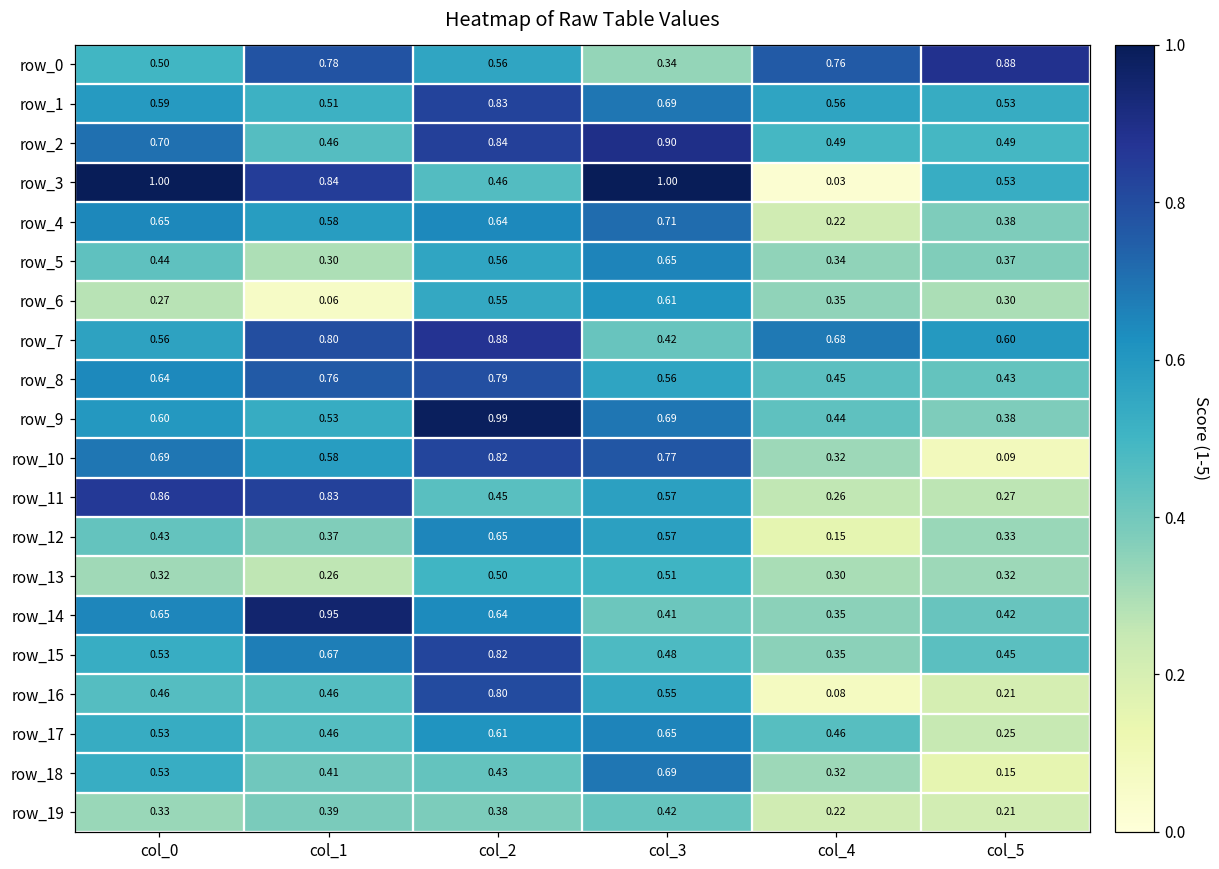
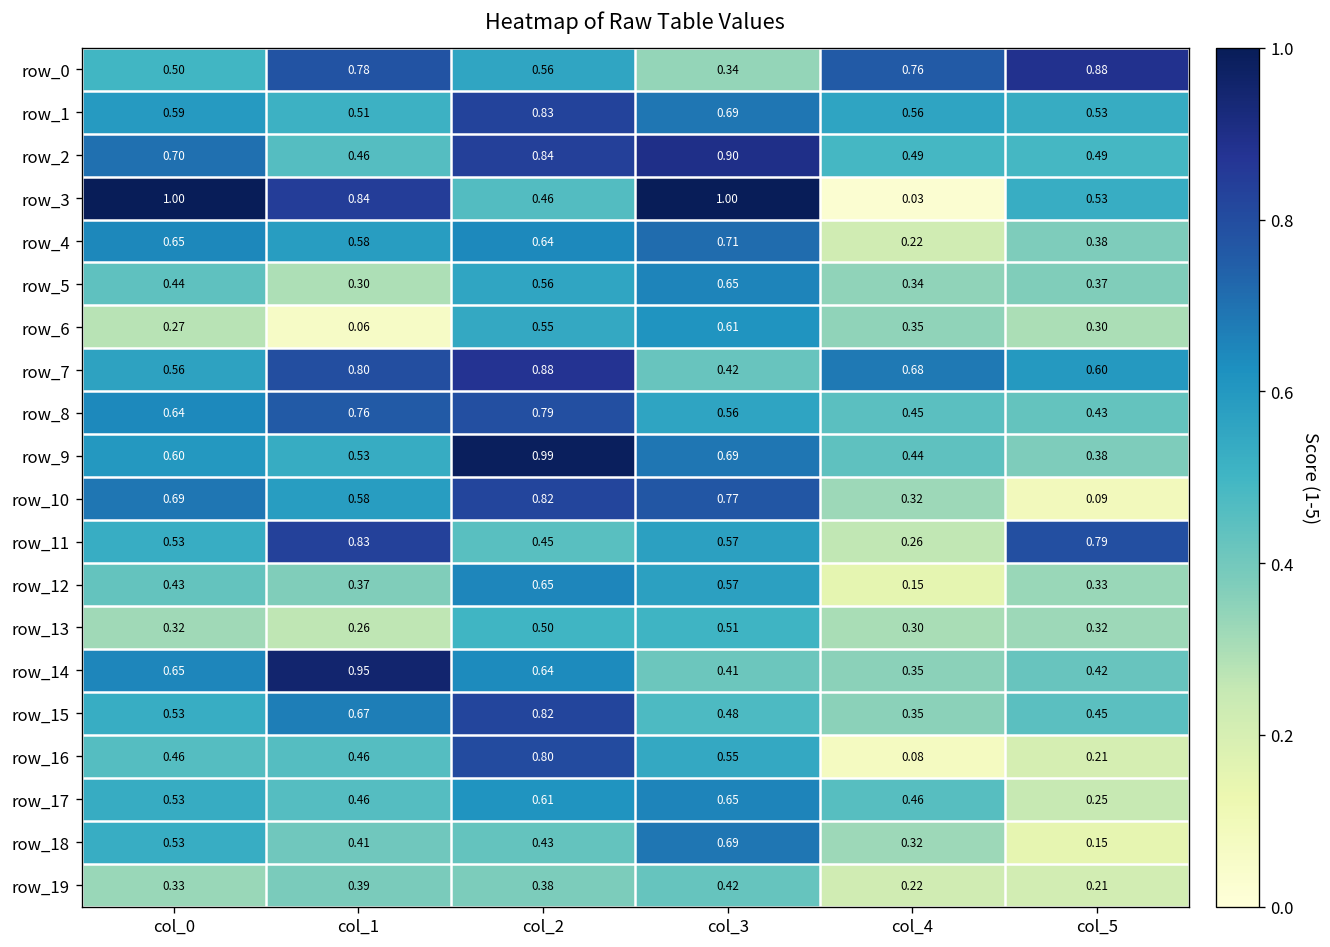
  {
    "row_0": {
      "col_0": 0.50,
      "col_1": 0.78,
      "col_2": 0.56,
      "col_3": 0.34,
      "col_4": 0.76,
      "col_5": 0.88
    },
    "row_1": {
      "col_0": 0.59,
      "col_1": 0.51,
      "col_2": 0.83,
      "col_3": 0.69,
      "col_4": 0.56,
      "col_5": 0.53
    },
    "row_2": {
      "col_0": 0.70,
      "col_1": 0.46,
      "col_2": 0.84,
      "col_3": 0.90,
      "col_4": 0.49,
      "col_5": 0.49
    },
    "row_3": {
      "col_0": 1.00,
      "col_1": 0.84,
      "col_2": 0.46,
      "col_3": 1.00,
      "col_4": 0.03,
      "col_5": 0.53
    },
    "row_4": {
      "col_0": 0.65,
      "col_1": 0.58,
      "col_2": 0.64,
      "col_3": 0.71,
      "col_4": 0.22,
      "col_5": 0.38
    },
    "row_5": {
      "col_0": 0.44,
      "col_1": 0.30,
      "col_2": 0.56,
      "col_3": 0.65,
      "col_4": 0.34,
      "col_5": 0.37
    },
    "row_6": {
      "col_0": 0.27,
      "col_1": 0.06,
      "col_2": 0.55,
      "col_3": 0.61,
      "col_4": 0.35,
      "col_5": 0.30
    },
    "row_7": {
      "col_0": 0.56,
      "col_1": 0.80,
      "col_2": 0.88,
      "col_3": 0.42,
      "col_4": 0.68,
      "col_5": 0.60
    },
    "row_8": {
      "col_0": 0.64,
      "col_1": 0.76,
      "col_2": 0.79,
      "col_3": 0.56,
      "col_4": 0.45,
      "col_5": 0.43
    },
    "row_9": {
      "col_0": 0.60,
      "col_1": 0.53,
      "col_2": 0.99,
      "col_3": 0.69,
      "col_4": 0.44,
      "col_5": 0.38
    },
    "row_10": {
      "col_0": 0.69,
      "col_1": 0.58,
      "col_2": 0.82,
      "col_3": 0.77,
      "col_4": 0.32,
      "col_5": 0.09
    },
    "row_11": {
-     "col_0": 0.86,
+     "col_0": 0.53,
      "col_1": 0.83,
      "col_2": 0.45,
      "col_3": 0.57,
      "col_4": 0.26,
-     "col_5": 0.27
+     "col_5": 0.79
    },
    "row_12": {
      "col_0": 0.43,
      "col_1": 0.37,
      "col_2": 0.65,
      "col_3": 0.57,
      "col_4": 0.15,
      "col_5": 0.33
    },
    "row_13": {
      "col_0": 0.32,
      "col_1": 0.26,
      "col_2": 0.50,
      "col_3": 0.51,
      "col_4": 0.30,
      "col_5": 0.32
    },
    "row_14": {
      "col_0": 0.65,
      "col_1": 0.95,
      "col_2": 0.64,
      "col_3": 0.41,
      "col_4": 0.35,
      "col_5": 0.42
    },
    "row_15": {
      "col_0": 0.53,
      "col_1": 0.67,
      "col_2": 0.82,
      "col_3": 0.48,
      "col_4": 0.35,
      "col_5": 0.45
    },
    "row_16": {
      "col_0": 0.46,
      "col_1": 0.46,
      "col_2": 0.80,
      "col_3": 0.55,
      "col_4": 0.08,
      "col_5": 0.21
    },
    "row_17": {
      "col_0": 0.53,
      "col_1": 0.46,
      "col_2": 0.61,
      "col_3": 0.65,
      "col_4": 0.46,
      "col_5": 0.25
    },
    "row_18": {
      "col_0": 0.53,
      "col_1": 0.41,
      "col_2": 0.43,
      "col_3": 0.69,
      "col_4": 0.32,
      "col_5": 0.15
    },
    "row_19": {
      "col_0": 0.33,
      "col_1": 0.39,
      "col_2": 0.38,
      "col_3": 0.42,
      "col_4": 0.22,
      "col_5": 0.21
    }
  }
